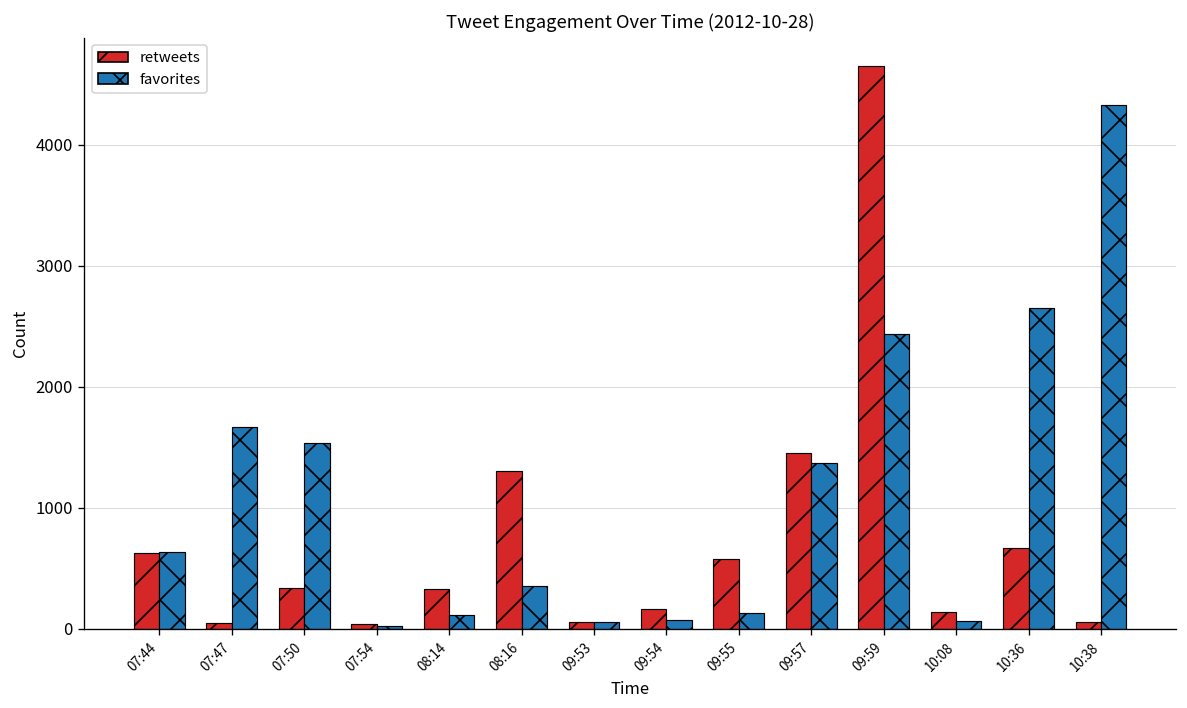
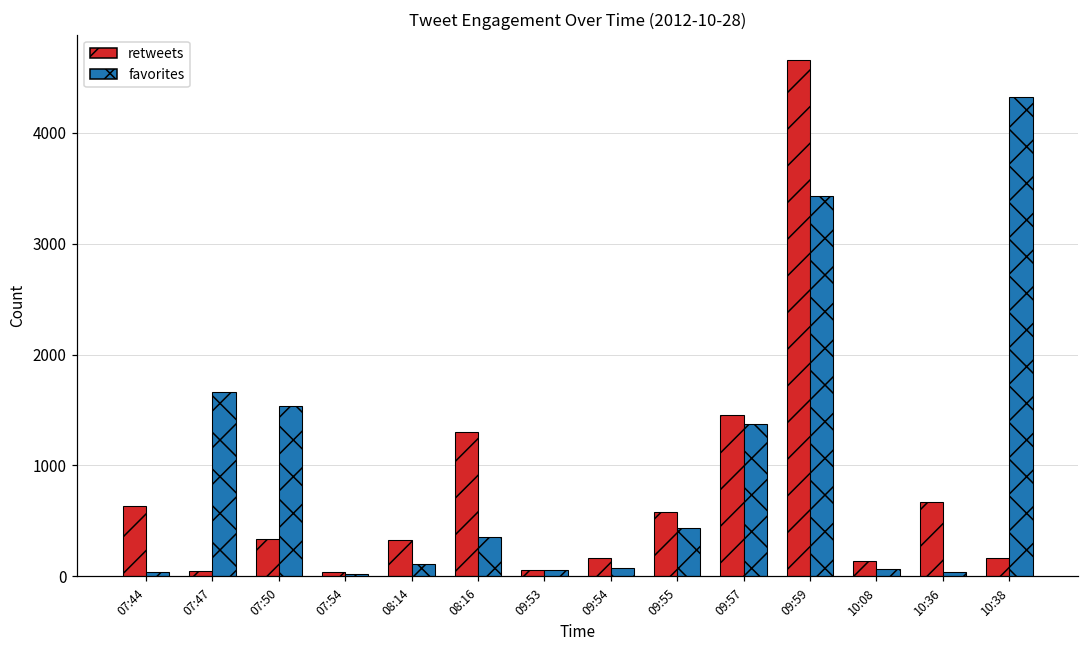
  {
    "retweets": {
      "07:44": 630,
      "07:47": 50,
      "07:50": 330,
      "07:54": 40,
      "08:14": 330,
      "08:16": 1300,
      "09:53": 60,
      "09:54": 160,
      "09:55": 580,
      "09:57": 1450,
      "09:59": 4650,
      "10:08": 140,
      "10:36": 670,
-     "10:38": 60
+     "10:38": 160
    },
    "favorites": {
-     "07:44": 630,
+     "07:44": 40,
      "07:47": 1670,
      "07:50": 1540,
      "08:14": 110,
      "08:16": 350,
      "09:53": 50,
      "09:54": 70,
-     "09:55": 130,
+     "09:55": 430,
      "09:57": 1370,
-     "09:59": 2440,
+     "09:59": 3430,
      "10:08": 60,
-     "10:36": 2650,
+     "10:36": 40,
      "10:38": 4330
    }
  }
